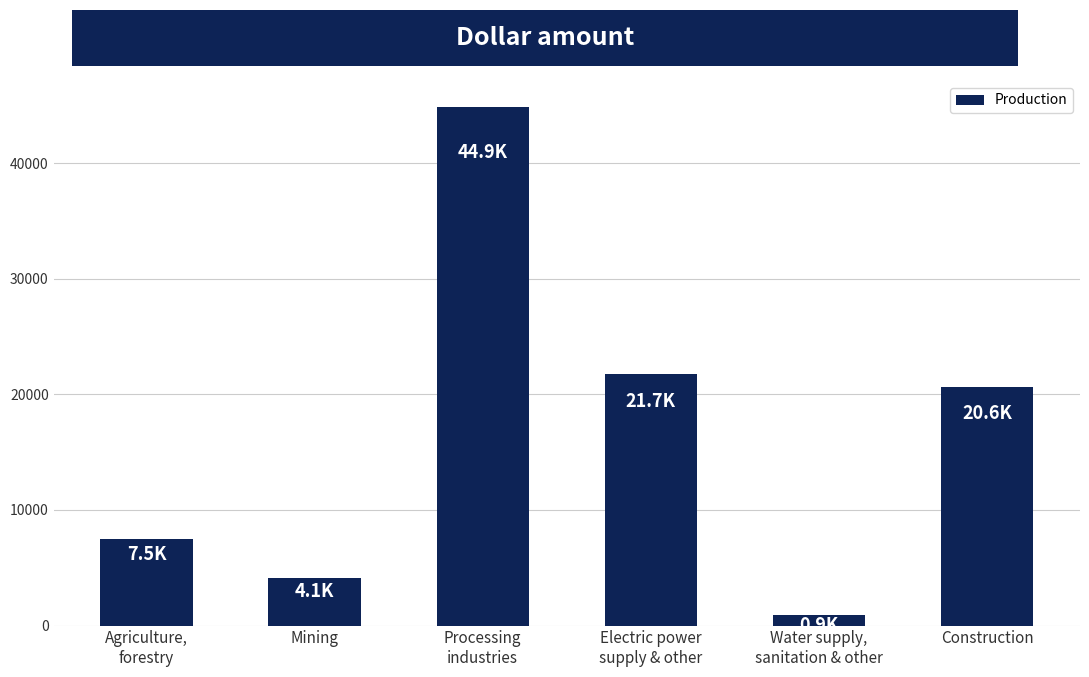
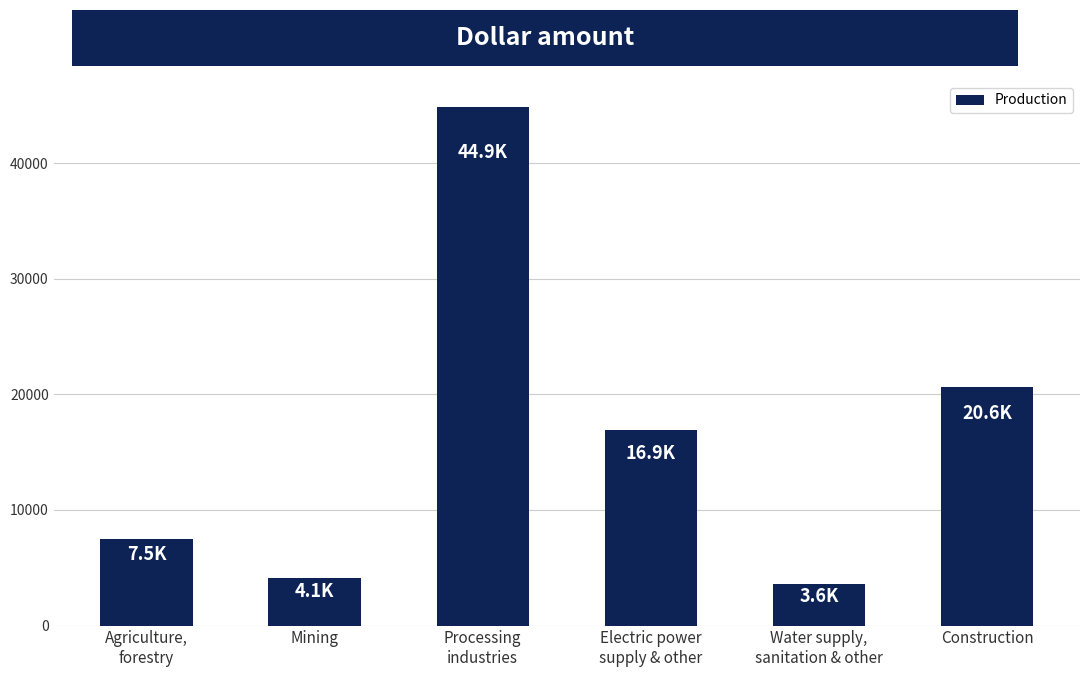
  {
    "Agriculture, forestry": "7.5K",
    "Mining": "4.1K",
    "Processing industries": "44.9K",
-   "Electric power supply & other": "21.7K",
-   "Water supply, sanitation & other": "900",
+   "Electric power supply & other": "16.9K",
+   "Water supply, sanitation & other": "3600",
    "Construction": "20.6K"
  }
